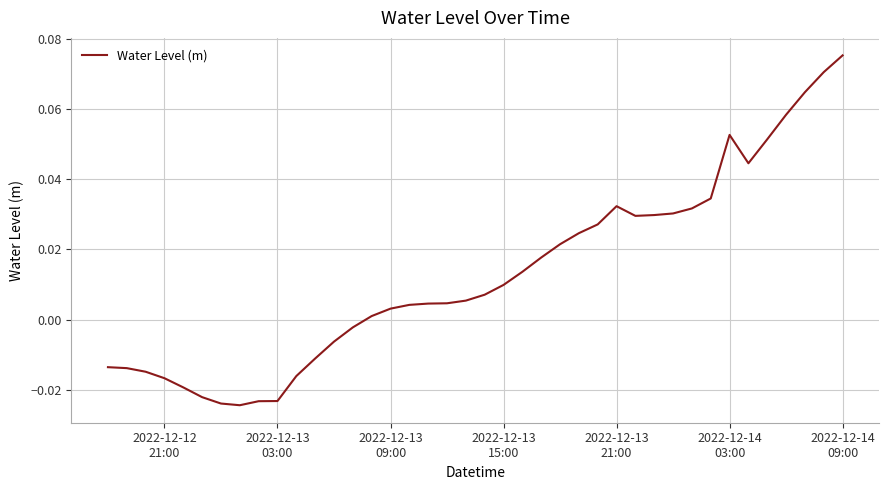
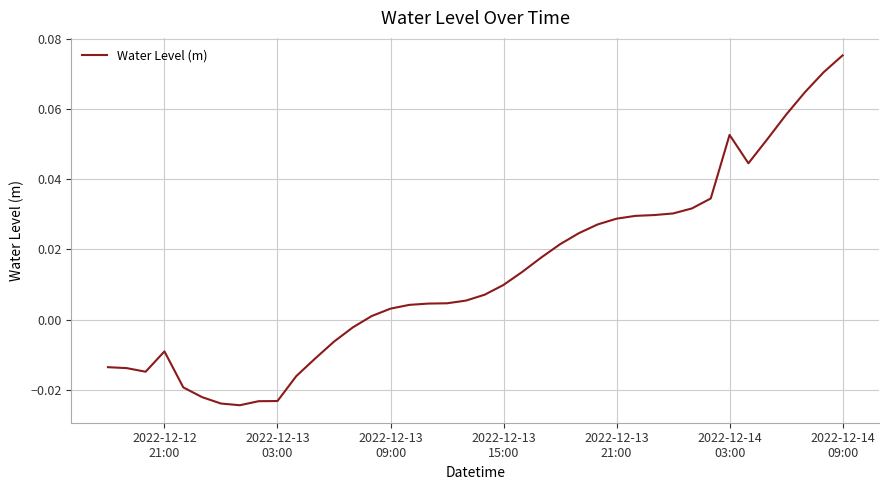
  {
-   "2022-12-12 21:00": -0.017,
+   "2022-12-12 21:00": -0.009,
    "2022-12-13 03:00": -0.023,
    "2022-12-13 09:00": 0.003,
    "2022-12-13 15:00": 0.010,
-   "2022-12-13 21:00": 0.032,
+   "2022-12-13 21:00": 0.029,
    "2022-12-14 03:00": 0.053,
    "2022-12-14 09:00": 0.075
  }
